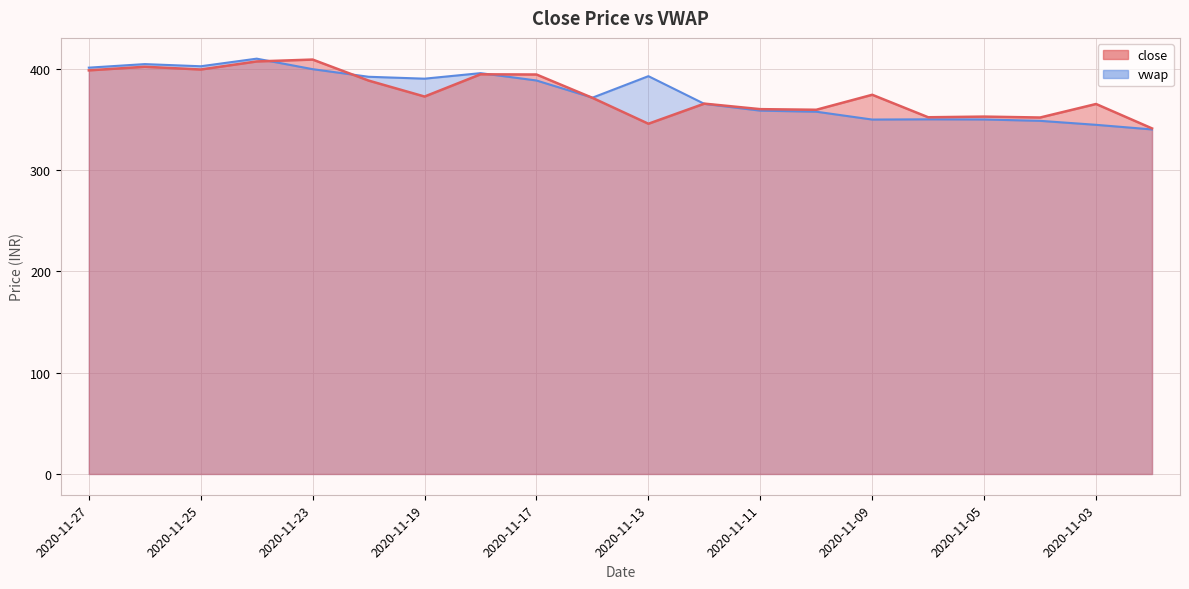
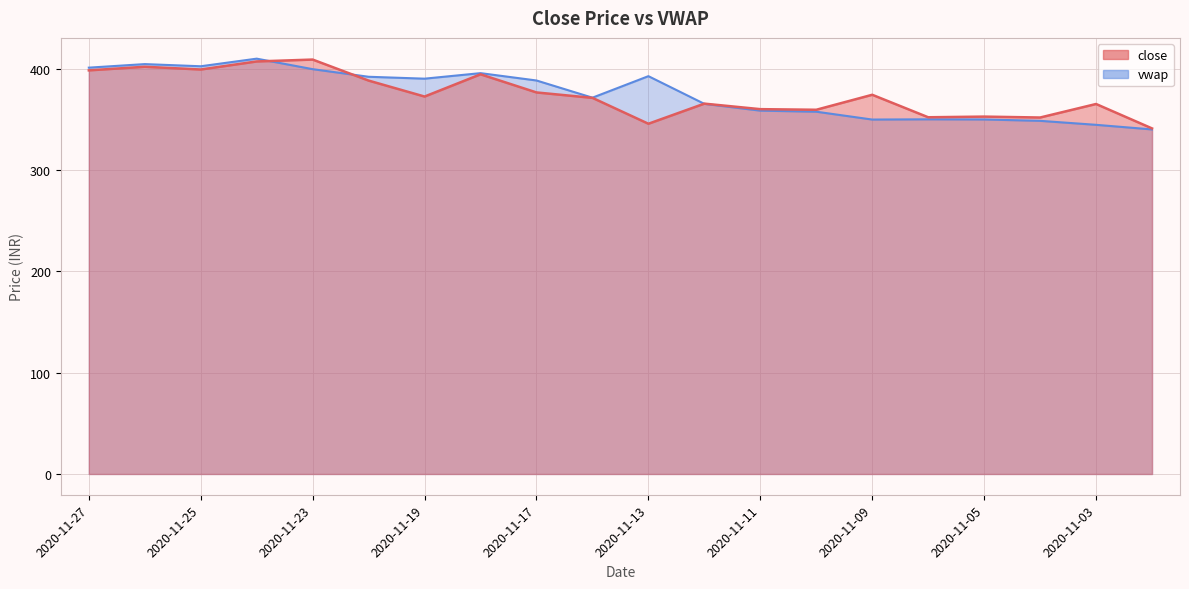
  {
    "vwap": {
      "2020-11-27": 401,
      "2020-11-25": 402,
      "2020-11-23": 400,
      "2020-11-19": 390,
      "2020-11-17": 388,
      "2020-11-13": 393,
      "2020-11-09": 350,
      "2020-11-05": 350,
      "2020-11-03": 345
    },
    "close": {
      "2020-11-27": 398,
      "2020-11-25": 399,
      "2020-11-23": 409,
      "2020-11-19": 373,
-     "2020-11-17": 394,
+     "2020-11-17": 377,
      "2020-11-13": 346,
      "2020-11-09": 374,
      "2020-11-05": 353,
      "2020-11-03": 365
    }
  }
